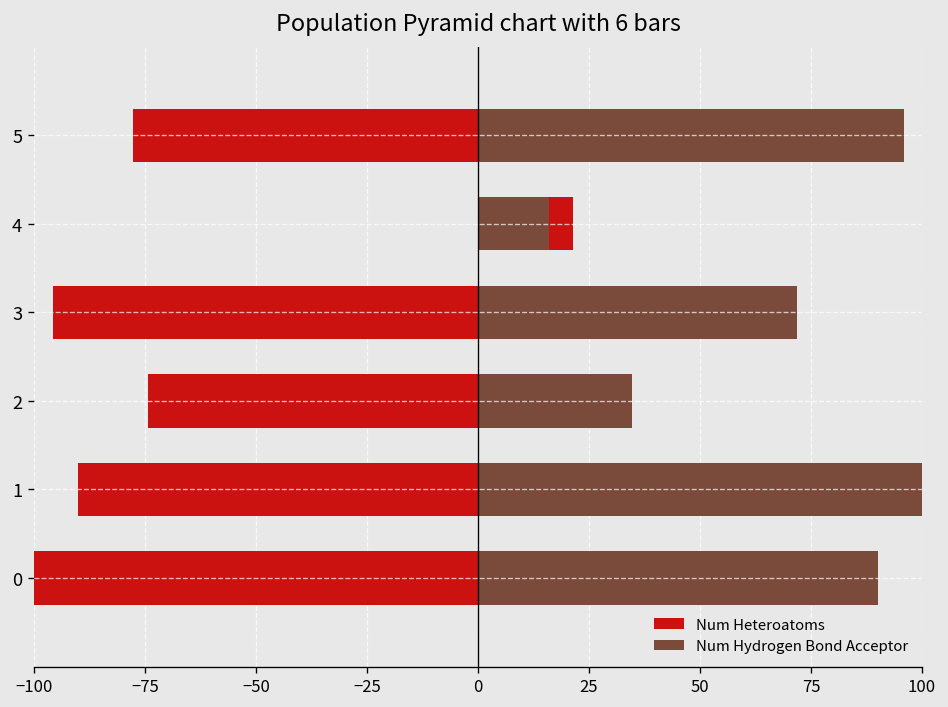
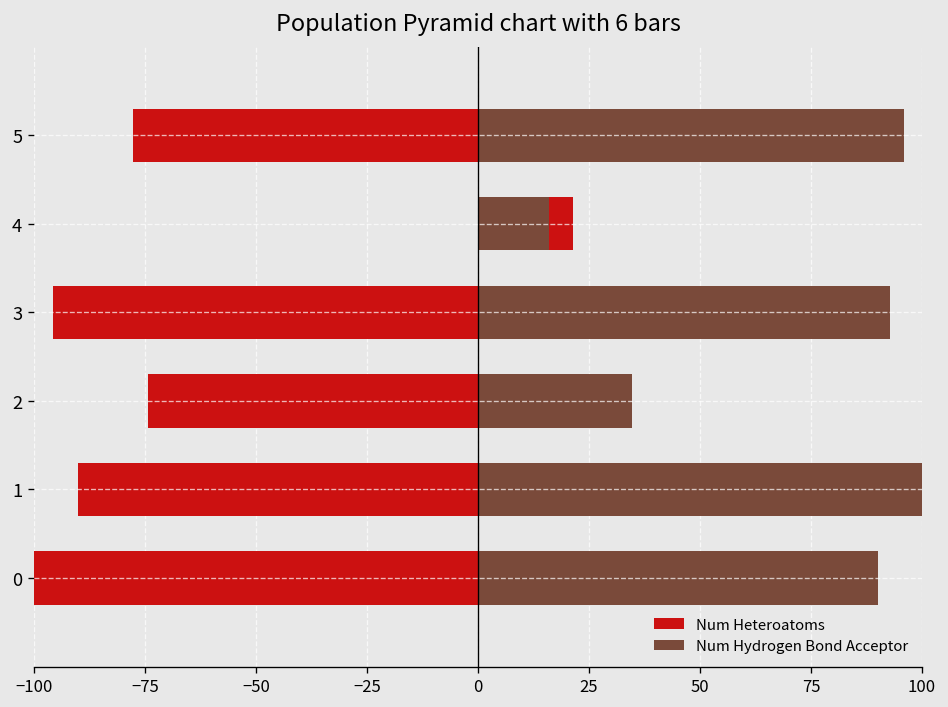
  {
    "Num Heteroatoms": {
      "5": -78,
      "4": 21,
      "3": -96,
      "2": -74,
      "1": -90,
      "0": -100
    },
    "Num Hydrogen Bond Acceptor": {
      "5": 96,
-     "3": 72,
+     "3": 93,
      "2": 35,
      "1": 100,
      "0": 90
    }
  }
